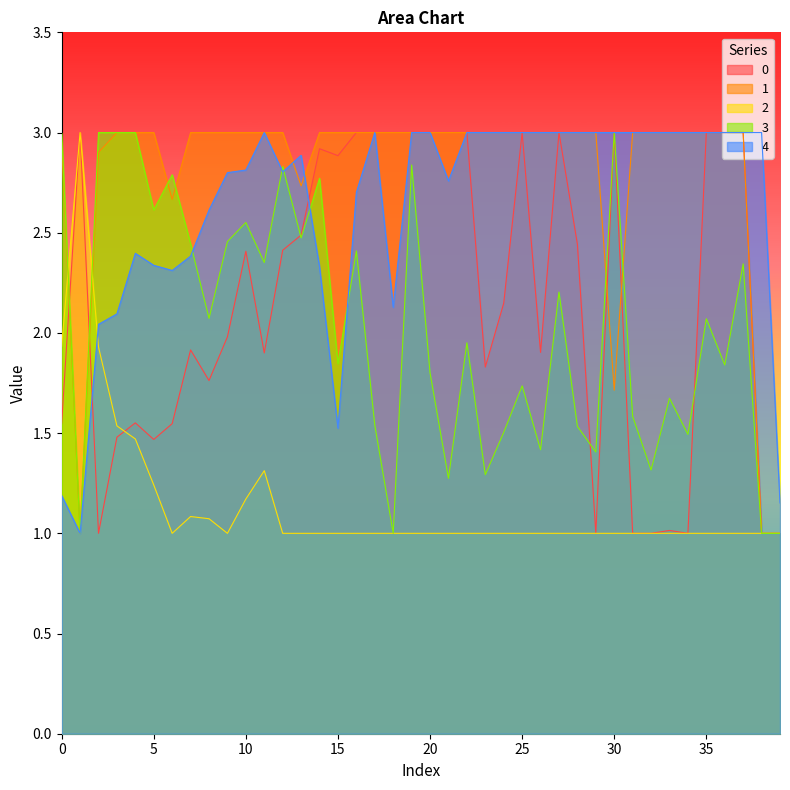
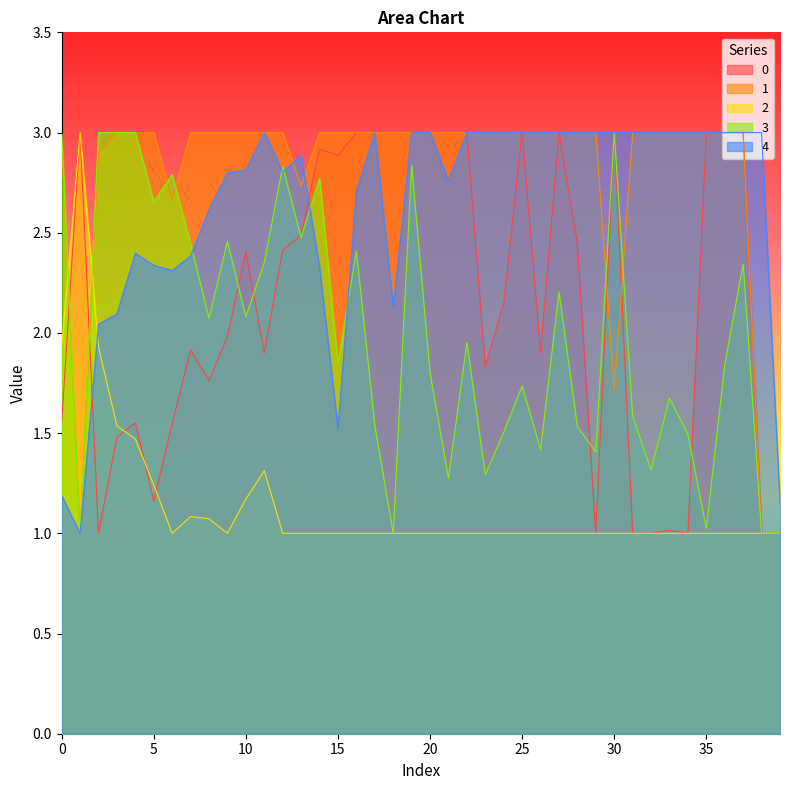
  {
    "0": {
      "0": 1.55,
-     "5": 1.47,
+     "5": 1.16,
      "10": 2.41,
      "15": 2.88
    },
    "1": {
      "0": 2.95,
      "5": 3.00,
      "10": 3.00,
      "15": 3.00,
      "30": 1.71
    },
    "2": {
      "0": 1.93,
      "5": 1.24,
      "10": 1.17,
      "15": 1.00,
      "20": 1.00,
      "25": 1.00,
      "30": 1.00,
      "35": 1.00
    },
    "3": {
      "0": 3.00,
-     "5": 2.61,
-     "10": 2.55,
+     "5": 2.65,
+     "10": 2.08,
      "15": 1.85,
      "20": 1.80,
      "25": 1.74,
-     "35": 2.07
+     "35": 1.02
    },
    "4": {
      "0": 1.19,
      "5": 2.34,
      "10": 2.81,
      "15": 1.52
    }
  }
